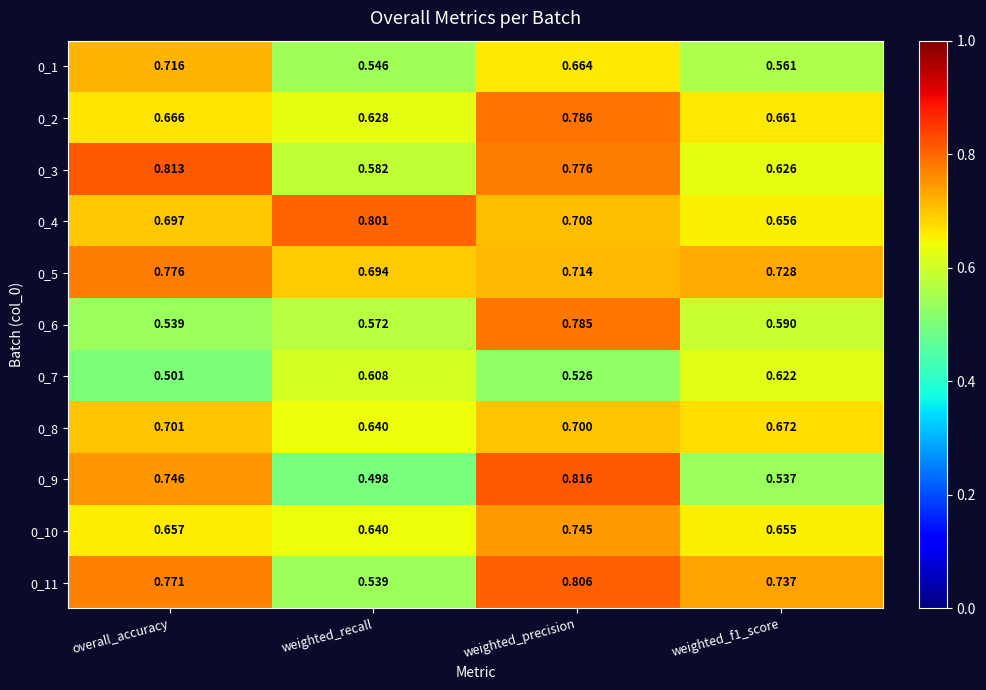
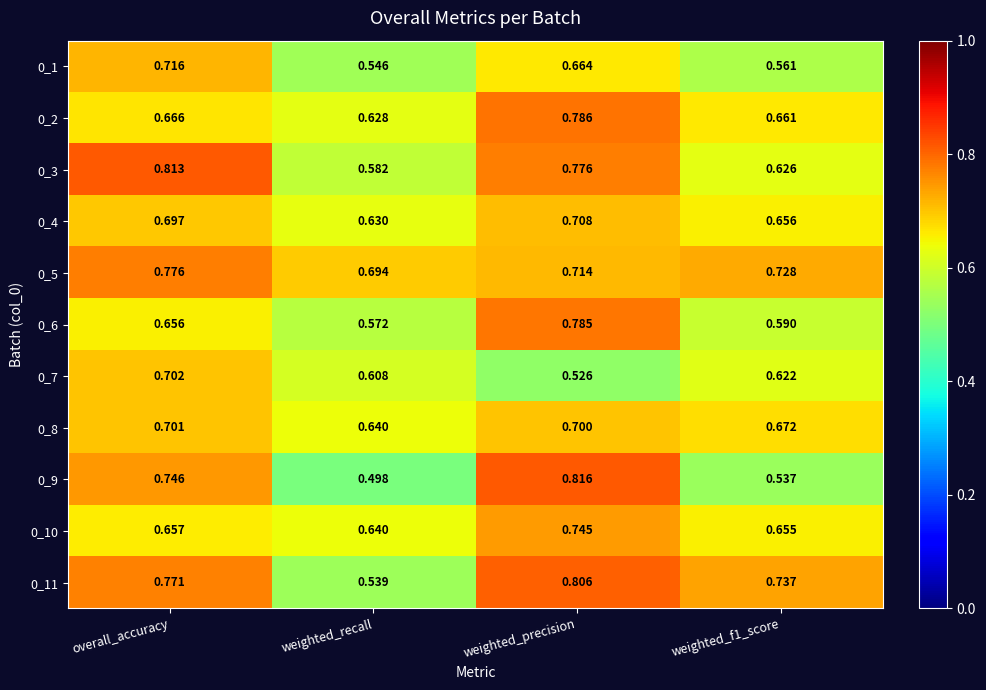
  {
    "0_1": {
      "overall_accuracy": 0.716,
      "weighted_recall": 0.546,
      "weighted_precision": 0.664,
      "weighted_f1_score": 0.561
    },
    "0_2": {
      "overall_accuracy": 0.666,
      "weighted_recall": 0.628,
      "weighted_precision": 0.786,
      "weighted_f1_score": 0.661
    },
    "0_3": {
      "overall_accuracy": 0.813,
      "weighted_recall": 0.582,
      "weighted_precision": 0.776,
      "weighted_f1_score": 0.626
    },
    "0_4": {
      "overall_accuracy": 0.697,
-     "weighted_recall": 0.801,
+     "weighted_recall": 0.630,
      "weighted_precision": 0.708,
      "weighted_f1_score": 0.656
    },
    "0_5": {
      "overall_accuracy": 0.776,
      "weighted_recall": 0.694,
      "weighted_precision": 0.714,
      "weighted_f1_score": 0.728
    },
    "0_6": {
-     "overall_accuracy": 0.539,
+     "overall_accuracy": 0.656,
      "weighted_recall": 0.572,
      "weighted_precision": 0.785,
      "weighted_f1_score": 0.590
    },
    "0_7": {
-     "overall_accuracy": 0.501,
+     "overall_accuracy": 0.702,
      "weighted_recall": 0.608,
      "weighted_precision": 0.526,
      "weighted_f1_score": 0.622
    },
    "0_8": {
      "overall_accuracy": 0.701,
      "weighted_recall": 0.640,
      "weighted_precision": 0.700,
      "weighted_f1_score": 0.672
    },
    "0_9": {
      "overall_accuracy": 0.746,
      "weighted_recall": 0.498,
      "weighted_precision": 0.816,
      "weighted_f1_score": 0.537
    },
    "0_10": {
      "overall_accuracy": 0.657,
      "weighted_recall": 0.640,
      "weighted_precision": 0.745,
      "weighted_f1_score": 0.655
    },
    "0_11": {
      "overall_accuracy": 0.771,
      "weighted_recall": 0.539,
      "weighted_precision": 0.806,
      "weighted_f1_score": 0.737
    }
  }
